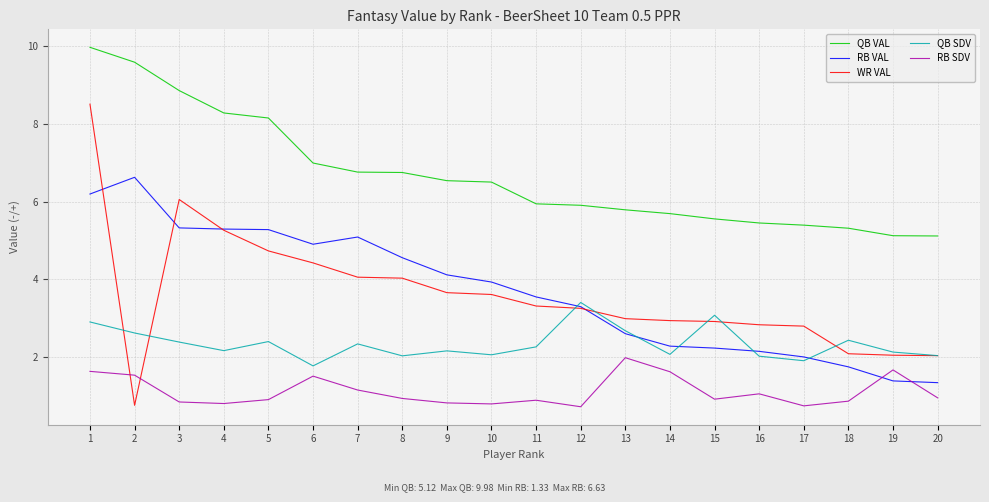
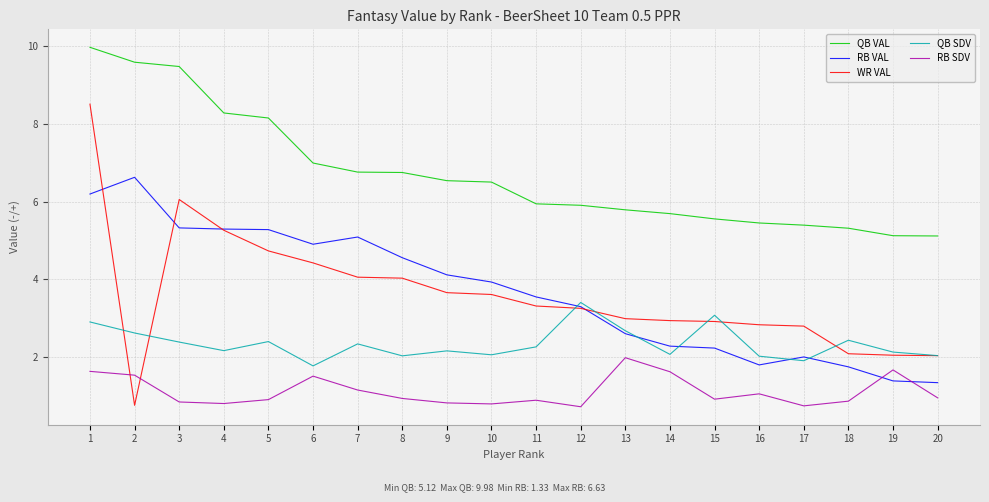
  {
    "QB VAL": {
      "1": 10.0,
      "2": 9.6,
-     "3": 8.9,
+     "3": 9.5,
      "4": 8.3,
      "5": 8.2,
      "6": 7.0,
      "7": 6.8,
      "8": 6.8,
      "9": 6.5,
      "10": 6.5,
      "11": 5.9,
      "12": 5.9,
      "13": 5.8,
      "14": 5.7,
      "15": 5.6,
      "16": 5.5,
      "17": 5.4,
      "18": 5.3,
      "19": 5.1,
      "20": 5.1
    },
    "RB VAL": {
      "1": 6.2,
      "2": 6.6,
      "3": 5.3,
      "5": 5.3,
      "6": 4.9,
      "7": 5.1,
      "8": 4.6,
      "9": 4.1,
      "10": 3.9,
      "11": 3.5,
      "13": 2.6,
      "14": 2.3,
      "15": 2.2,
-     "16": 2.1,
+     "16": 1.8,
      "17": 2.0,
      "18": 1.7,
      "19": 1.4,
      "20": 1.3
    },
    "WR VAL": {
      "1": 8.5,
      "2": 0.8,
      "3": 6.1,
      "5": 4.7,
      "6": 4.4,
      "7": 4.1,
      "8": 4.0,
      "9": 3.7,
      "10": 3.6,
      "11": 3.3,
      "13": 3.0,
      "14": 2.9,
      "15": 2.9,
      "16": 2.8,
      "17": 2.8,
      "18": 2.1,
      "19": 2.0
    },
    "QB SDV": {
      "1": 2.9,
      "2": 2.6,
      "3": 2.4,
      "4": 2.2,
      "5": 2.4,
      "6": 1.8,
      "7": 2.3,
      "8": 2.0,
      "9": 2.2,
      "10": 2.1,
      "11": 2.3,
      "12": 3.4,
      "13": 2.7,
      "14": 2.1,
      "15": 3.1,
      "16": 2.0,
      "17": 1.9,
      "18": 2.4,
      "19": 2.1
    },
    "RB SDV": {
      "1": 1.6,
      "2": 1.5,
      "3": 0.8,
      "4": 0.8,
      "5": 0.9,
      "6": 1.5,
      "7": 1.1,
      "8": 0.9,
      "9": 0.8,
      "10": 0.8,
      "11": 0.9,
      "12": 0.7,
      "13": 2.0,
      "14": 1.6,
      "15": 0.9,
      "16": 1.0,
      "17": 0.7,
      "18": 0.9,
      "19": 1.7,
      "20": 0.9
    }
  }
